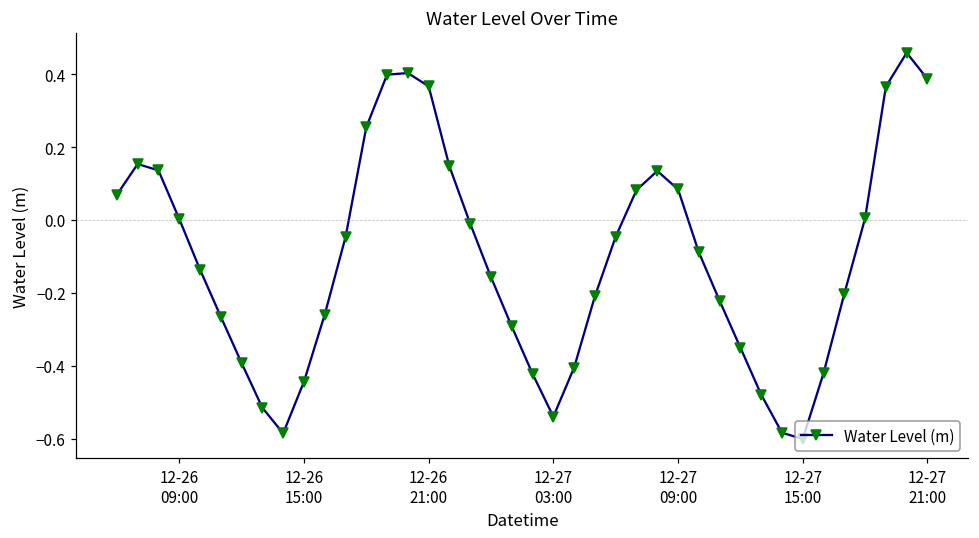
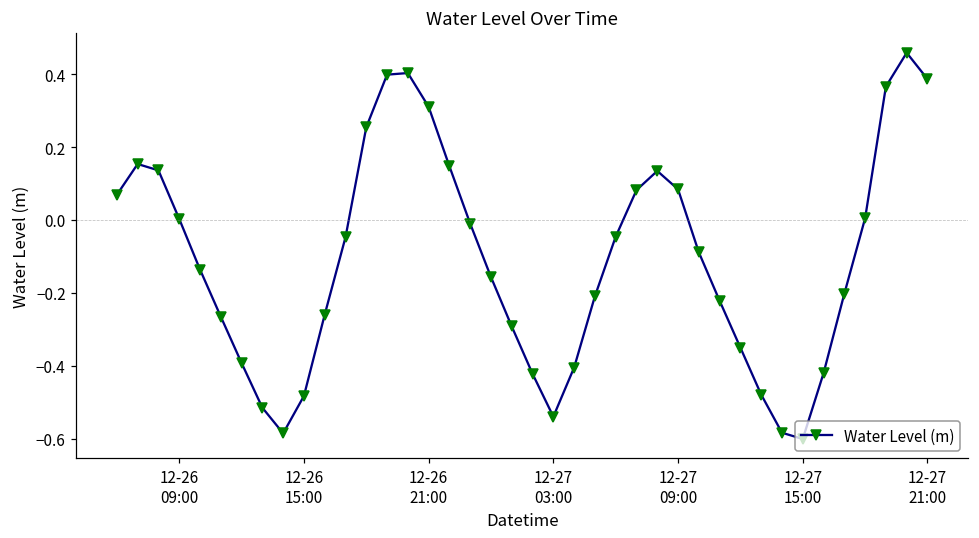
  {
    "12-26 09:00": 0.00,
-   "12-26 15:00": -0.44,
-   "12-26 21:00": 0.37,
+   "12-26 15:00": -0.48,
+   "12-26 21:00": 0.31,
    "12-27 03:00": -0.54,
    "12-27 09:00": 0.08,
    "12-27 21:00": 0.39
  }
